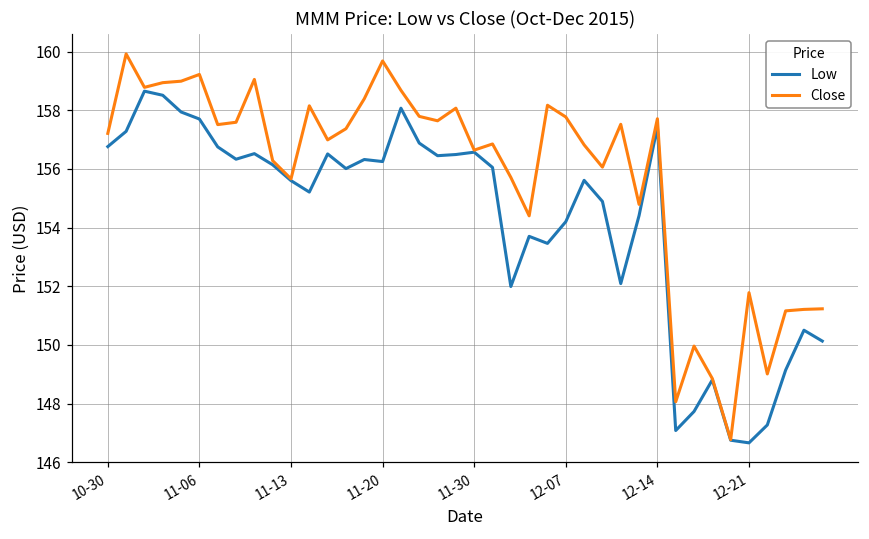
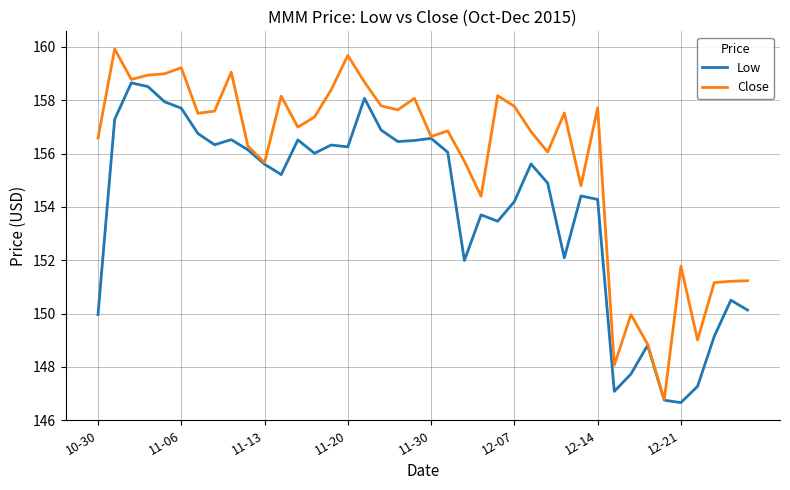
  {
    "Low": {
-     "10-30": 156.8,
+     "10-30": 150.0,
      "11-06": 157.7,
      "11-20": 156.3,
      "12-07": 154.2,
-     "12-14": 157.4,
+     "12-14": 154.3,
      "12-21": 146.7
    },
    "Close": {
-     "10-30": 157.2,
+     "10-30": 156.6,
      "11-06": 159.2,
      "11-20": 159.7,
      "12-07": 157.8,
      "12-14": 157.7,
      "12-21": 151.8
    }
  }
